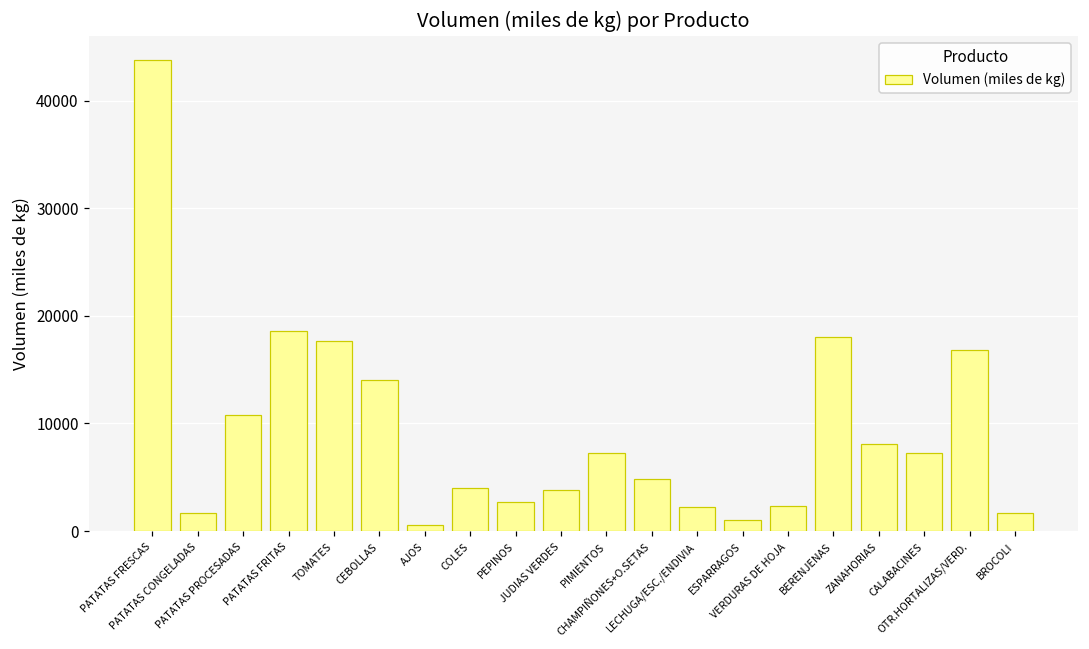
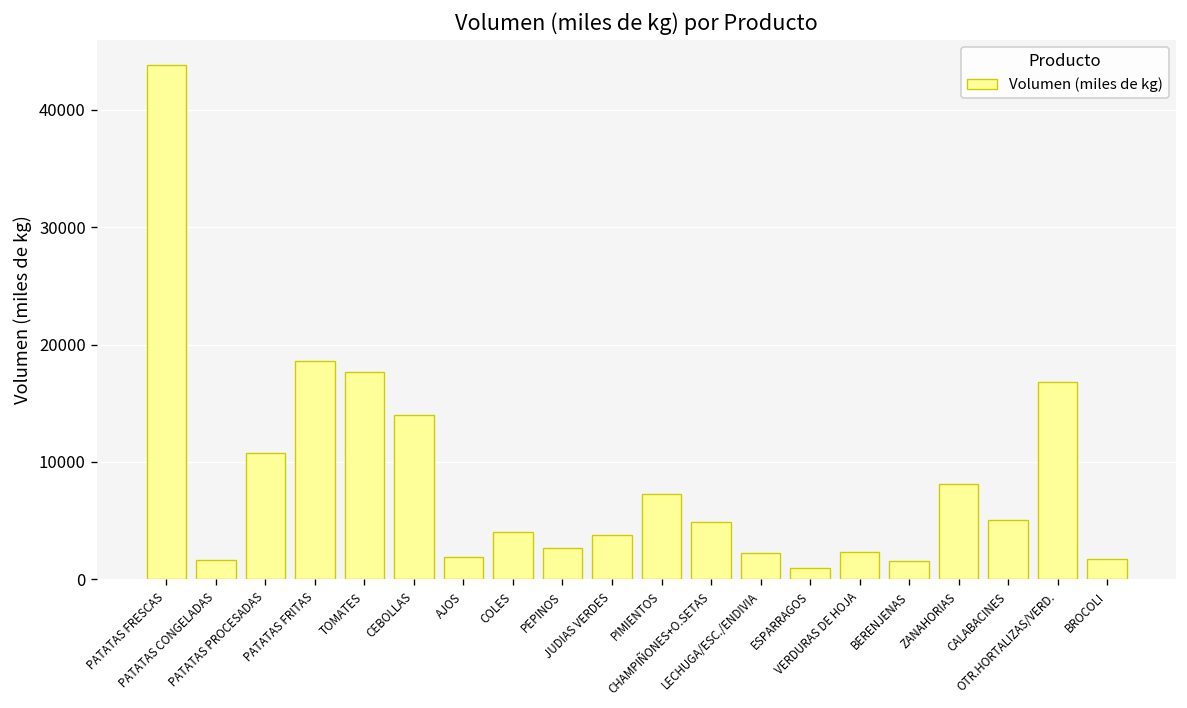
  {
    "PATATAS FRESCAS": 44000,
    "PATATAS CONGELADAS": 2000,
    "PATATAS PROCESADAS": 11000,
    "PATATAS FRITAS": 19000,
    "TOMATES": 18000,
    "CEBOLLAS": 14000,
-   "AJOS": 1000,
+   "AJOS": 2000,
    "COLES": 4000,
    "PEPINOS": 3000,
    "JUDIAS VERDES": 4000,
    "PIMIENTOS": 7000,
    "CHAMPIÑONES+O.SETAS": 5000,
    "LECHUGA/ESC./ENDIVIA": 2000,
    "ESPARRAGOS": 1000,
    "VERDURAS DE HOJA": 2000,
-   "BERENJENAS": 18000,
+   "BERENJENAS": 2000,
    "ZANAHORIAS": 8000,
-   "CALABACINES": 7000,
+   "CALABACINES": 5000,
    "OTR.HORTALIZAS/VERD.": 17000,
    "BROCOLI": 2000
  }
